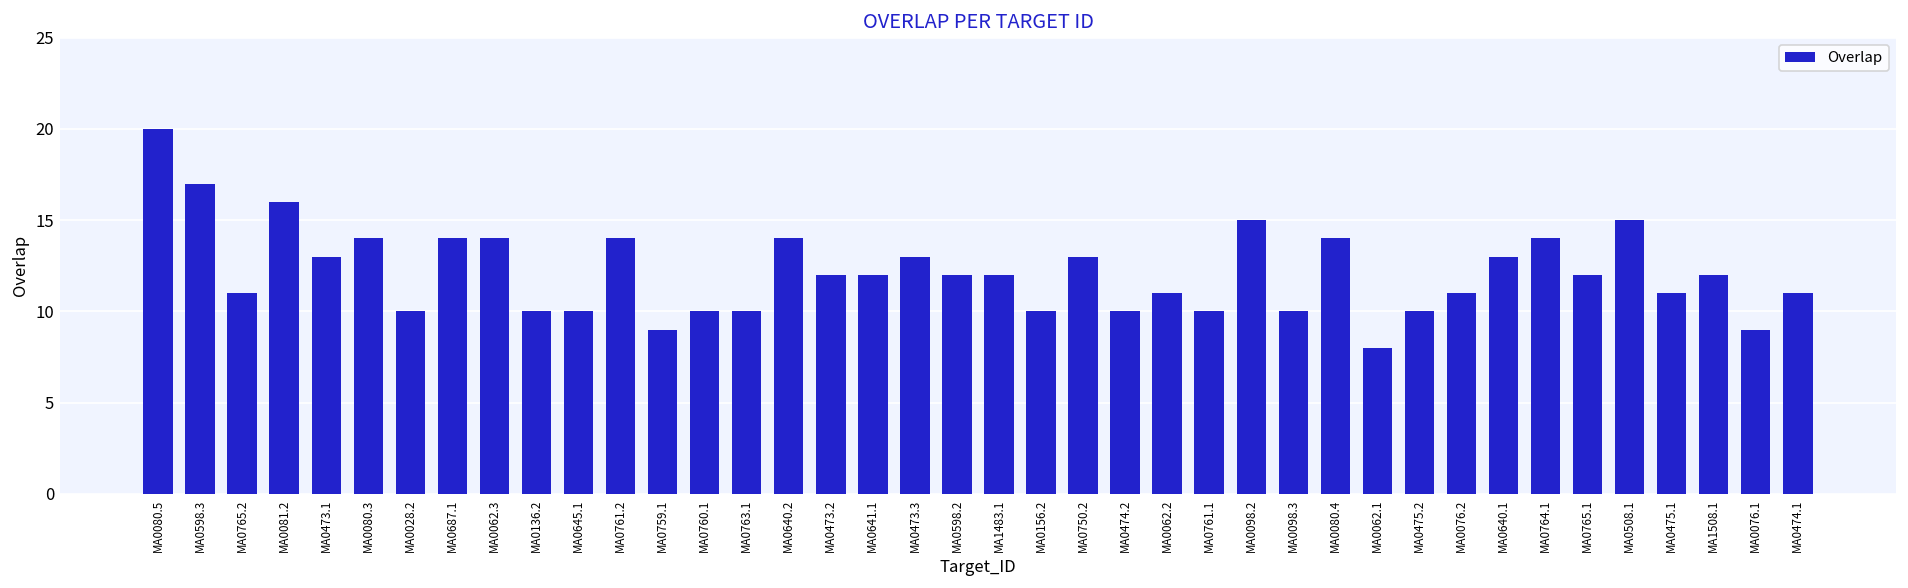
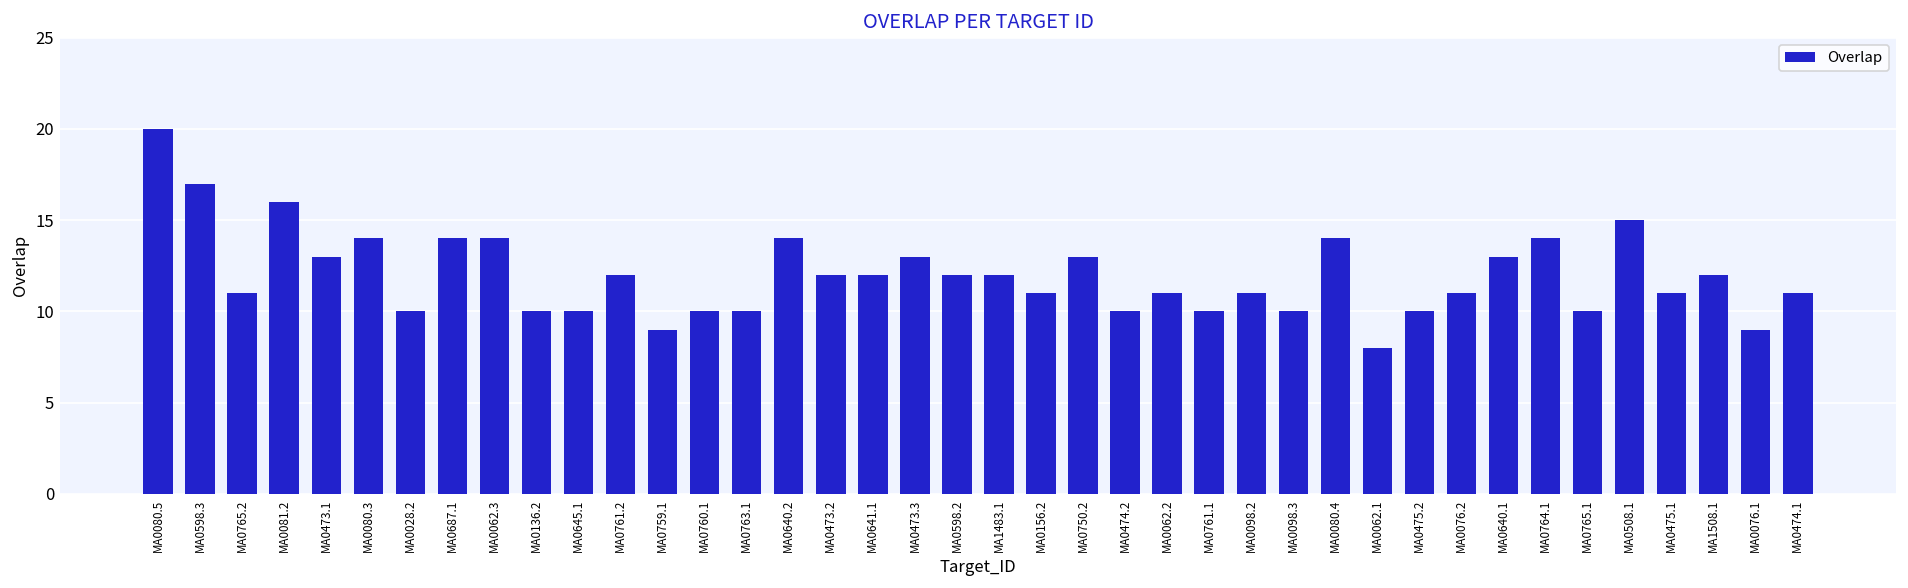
  {
    "MA0080.5": 20,
    "MA0598.3": 17,
    "MA0765.2": 11,
    "MA0081.2": 16,
    "MA0473.1": 13,
    "MA0080.3": 14,
    "MA0028.2": 10,
    "MA0687.1": 14,
    "MA0062.3": 14,
    "MA0136.2": 10,
    "MA0645.1": 10,
-   "MA0761.2": 14,
+   "MA0761.2": 12,
    "MA0759.1": 9,
    "MA0760.1": 10,
    "MA0763.1": 10,
    "MA0640.2": 14,
    "MA0473.2": 12,
    "MA0641.1": 12,
    "MA0473.3": 13,
    "MA0598.2": 12,
    "MA1483.1": 12,
-   "MA0156.2": 10,
+   "MA0156.2": 11,
    "MA0750.2": 13,
    "MA0474.2": 10,
    "MA0062.2": 11,
    "MA0761.1": 10,
-   "MA0098.2": 15,
+   "MA0098.2": 11,
    "MA0098.3": 10,
    "MA0080.4": 14,
    "MA0062.1": 8,
    "MA0475.2": 10,
    "MA0076.2": 11,
    "MA0640.1": 13,
    "MA0764.1": 14,
-   "MA0765.1": 12,
+   "MA0765.1": 10,
    "MA0508.1": 15,
    "MA0475.1": 11,
    "MA1508.1": 12,
    "MA0076.1": 9,
    "MA0474.1": 11
  }
